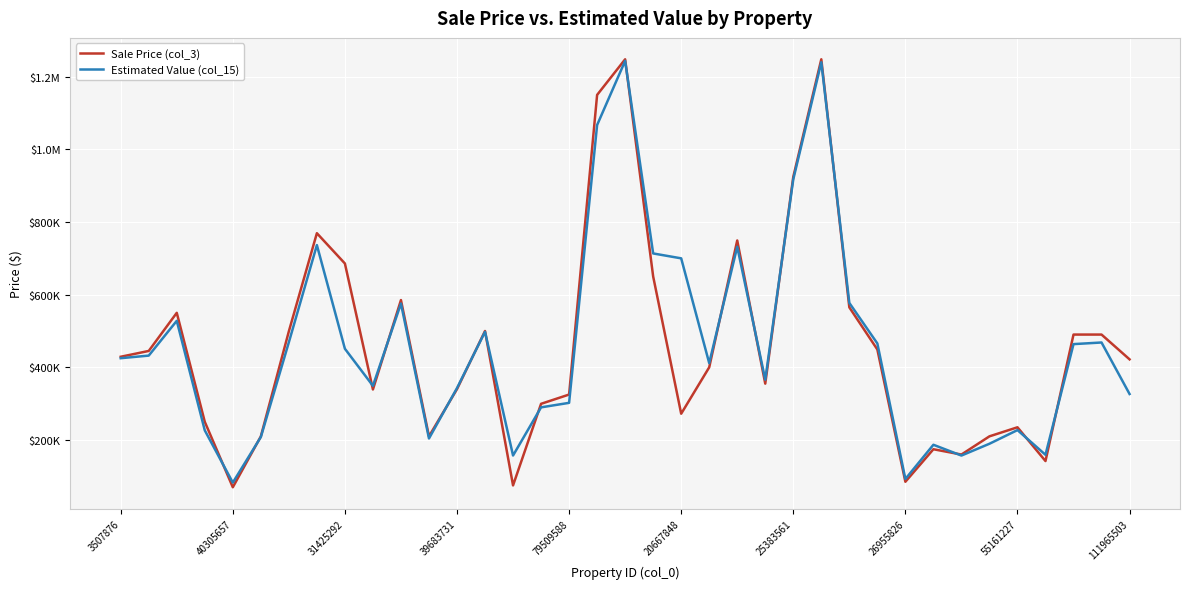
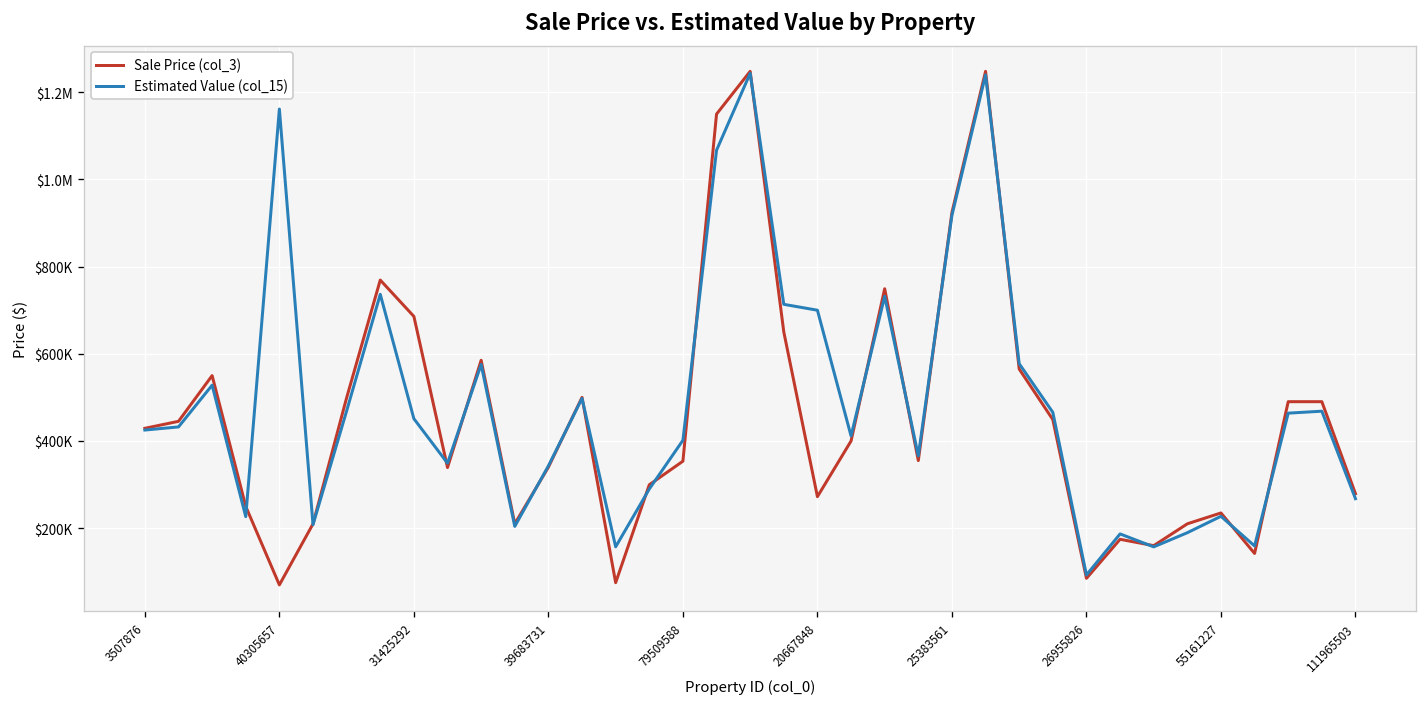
  {
    "Sale Price (col_3)": {
      "40305657": "$70000",
      "31425292": "$690000",
-     "79509588": "$330000",
+     "79509588": "$350000",
      "20667848": "$270000",
      "26955826": "$90000",
      "55161227": "$230000",
-     "111965503": "$420000"
+     "111965503": "$280000"
    },
    "Estimated Value (col_15)": {
-     "40305657": "$80000",
+     "40305657": "$1160000",
      "31425292": "$450000",
-     "79509588": "$300000",
+     "79509588": "$400000",
      "20667848": "$700000",
      "26955826": "$90000",
      "55161227": "$230000",
-     "111965503": "$330000"
+     "111965503": "$270000"
    }
  }
